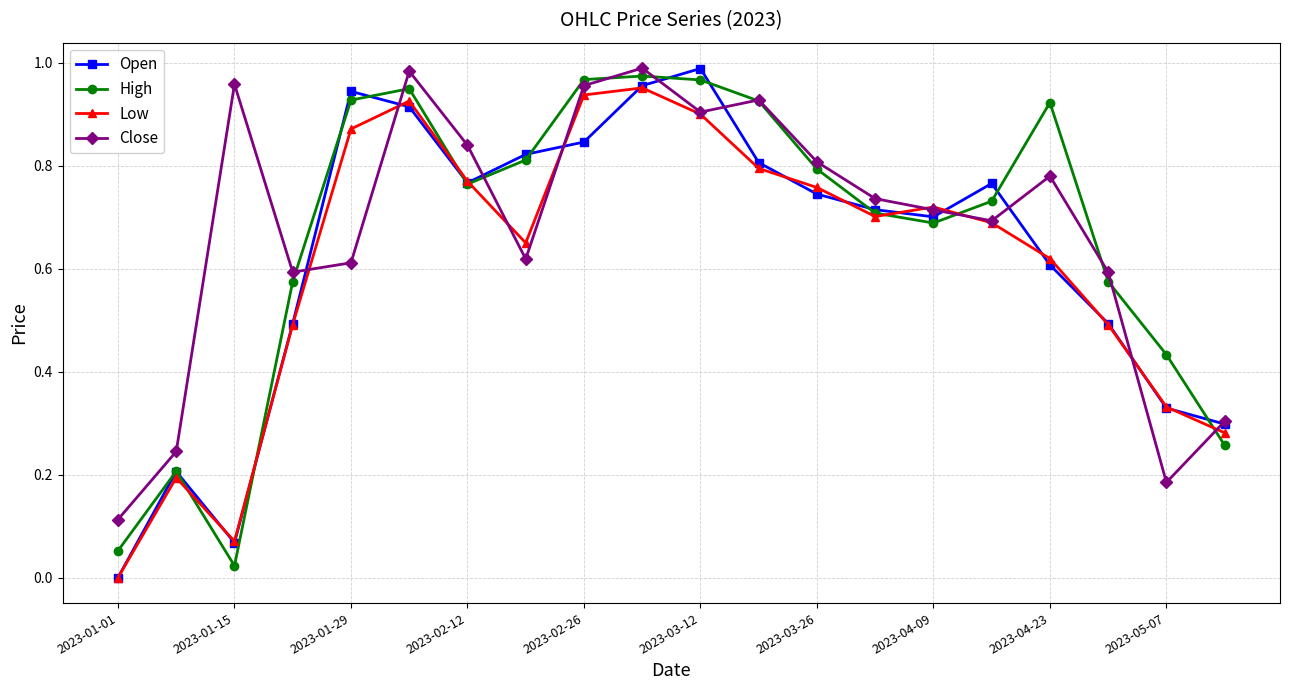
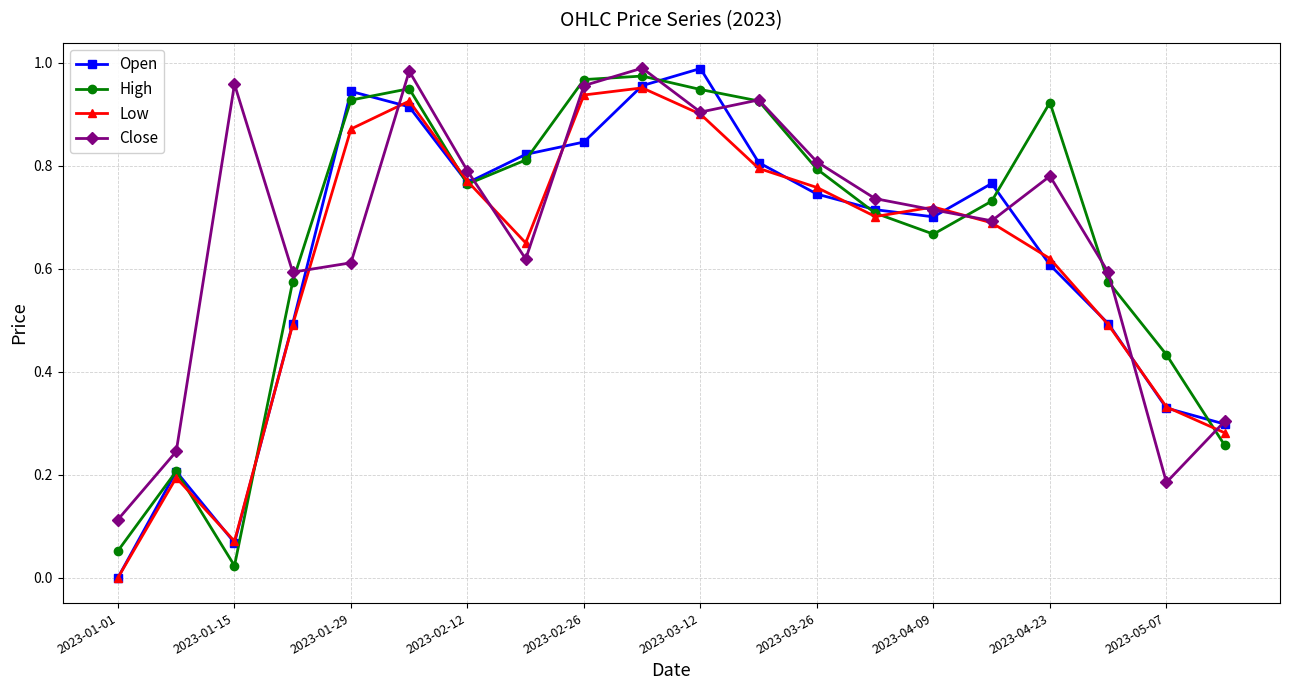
  {
    "Open": {
      "2023-01-29": 0.94,
      "2023-02-26": 0.85,
      "2023-03-12": 0.99,
      "2023-03-26": 0.74,
      "2023-04-09": 0.70,
      "2023-04-23": 0.61
    },
    "High": {
      "2023-01-01": 0.05,
      "2023-01-15": 0.02,
      "2023-01-29": 0.93,
      "2023-02-26": 0.97,
-     "2023-03-12": 0.97,
+     "2023-03-12": 0.95,
      "2023-03-26": 0.79,
-     "2023-04-09": 0.69,
+     "2023-04-09": 0.67,
      "2023-04-23": 0.92,
      "2023-05-07": 0.43
    },
    "Low": {
      "2023-01-29": 0.87,
      "2023-02-26": 0.94,
      "2023-03-26": 0.76,
      "2023-04-09": 0.72,
      "2023-04-23": 0.62
    },
    "Close": {
      "2023-01-01": 0.11,
      "2023-01-15": 0.96,
      "2023-01-29": 0.61,
-     "2023-02-12": 0.84,
+     "2023-02-12": 0.79,
      "2023-02-26": 0.96,
      "2023-03-26": 0.81,
      "2023-04-09": 0.71,
      "2023-04-23": 0.78,
      "2023-05-07": 0.18
    }
  }
